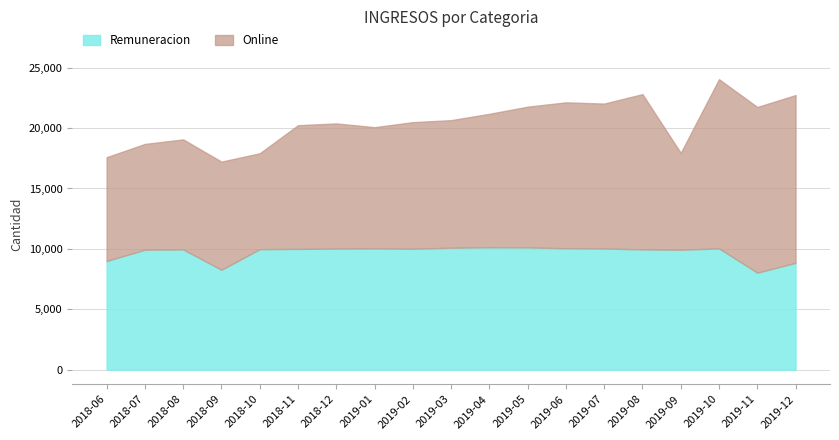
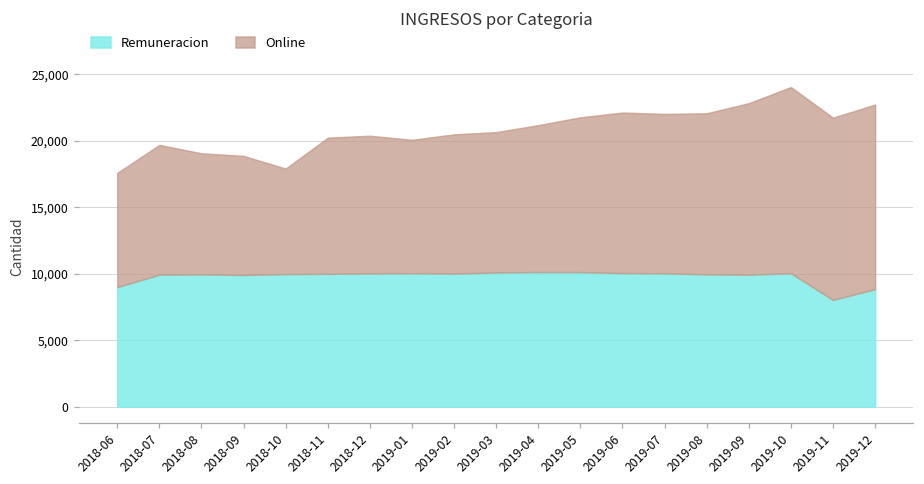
  {
    "Remuneracion": {
      "2018-06": "9,000",
      "2018-07": "9,900",
      "2018-08": "10,000",
-     "2018-09": "8,300",
+     "2018-09": "9,900",
      "2018-10": "10,000",
      "2018-11": "10,000",
      "2018-12": "10,000",
      "2019-01": "10,000",
      "2019-02": "10,000",
      "2019-03": "10,100",
      "2019-04": "10,100",
      "2019-05": "10,100",
      "2019-06": "10,100",
      "2019-07": "10,000",
      "2019-08": "10,000",
      "2019-09": "9,900",
      "2019-10": "10,000",
      "2019-11": "8,000",
      "2019-12": "8,800"
    },
    "Online": {
      "2018-06": "8,600",
-     "2018-07": "8,800",
+     "2018-07": "9,800",
      "2018-08": "9,100",
      "2018-09": "9,000",
      "2018-10": "7,900",
      "2018-11": "10,200",
      "2018-12": "10,400",
      "2019-01": "10,000",
      "2019-02": "10,500",
      "2019-03": "10,600",
      "2019-04": "11,100",
      "2019-05": "11,600",
      "2019-06": "12,100",
      "2019-07": "12,000",
-     "2019-08": "12,900",
-     "2019-09": "8,000",
+     "2019-08": "12,100",
+     "2019-09": "12,900",
      "2019-10": "14,000",
      "2019-11": "13,700",
      "2019-12": "13,900"
    }
  }
